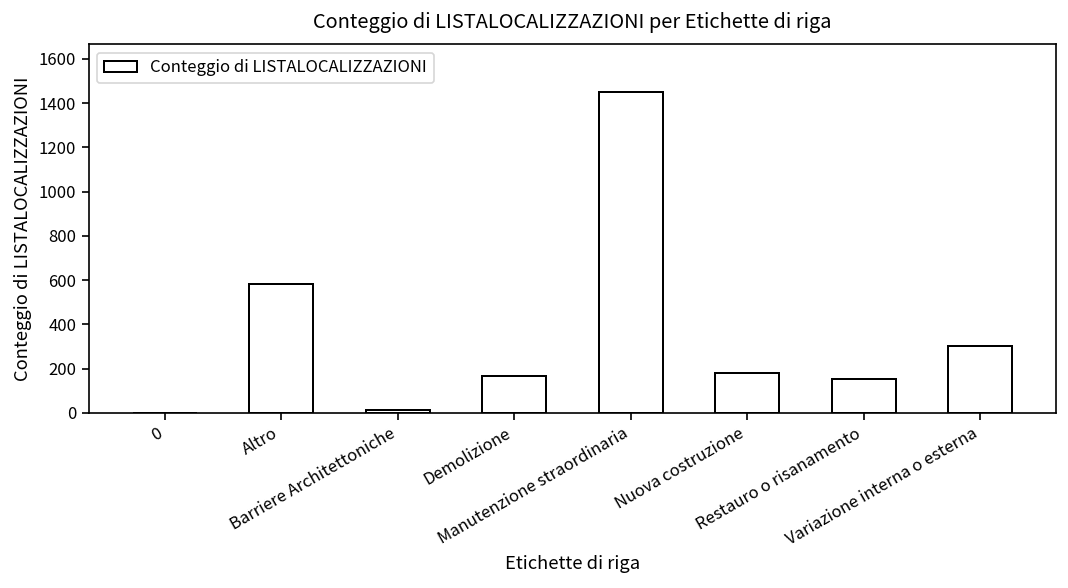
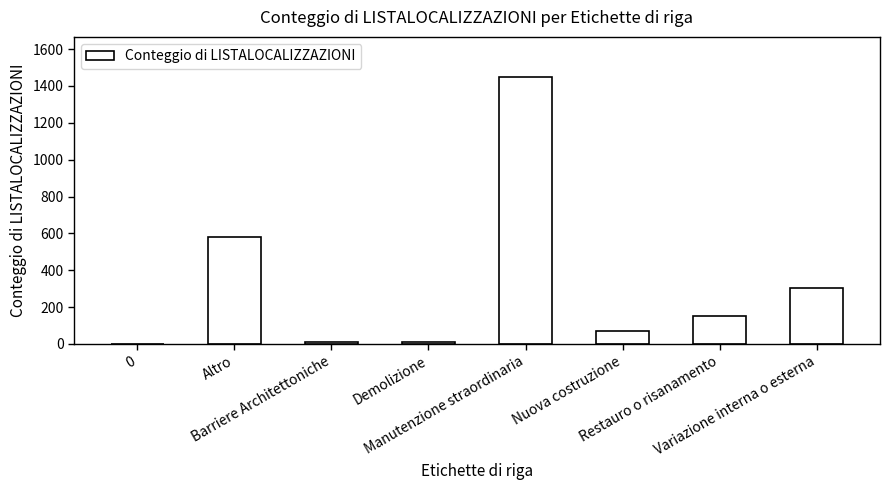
  {
    "Altro": 580,
-   "Demolizione": 160,
+   "Demolizione": 10,
    "Manutenzione straordinaria": 1450,
-   "Nuova costruzione": 180,
+   "Nuova costruzione": 70,
    "Restauro o risanamento": 150,
    "Variazione interna o esterna": 300
  }
